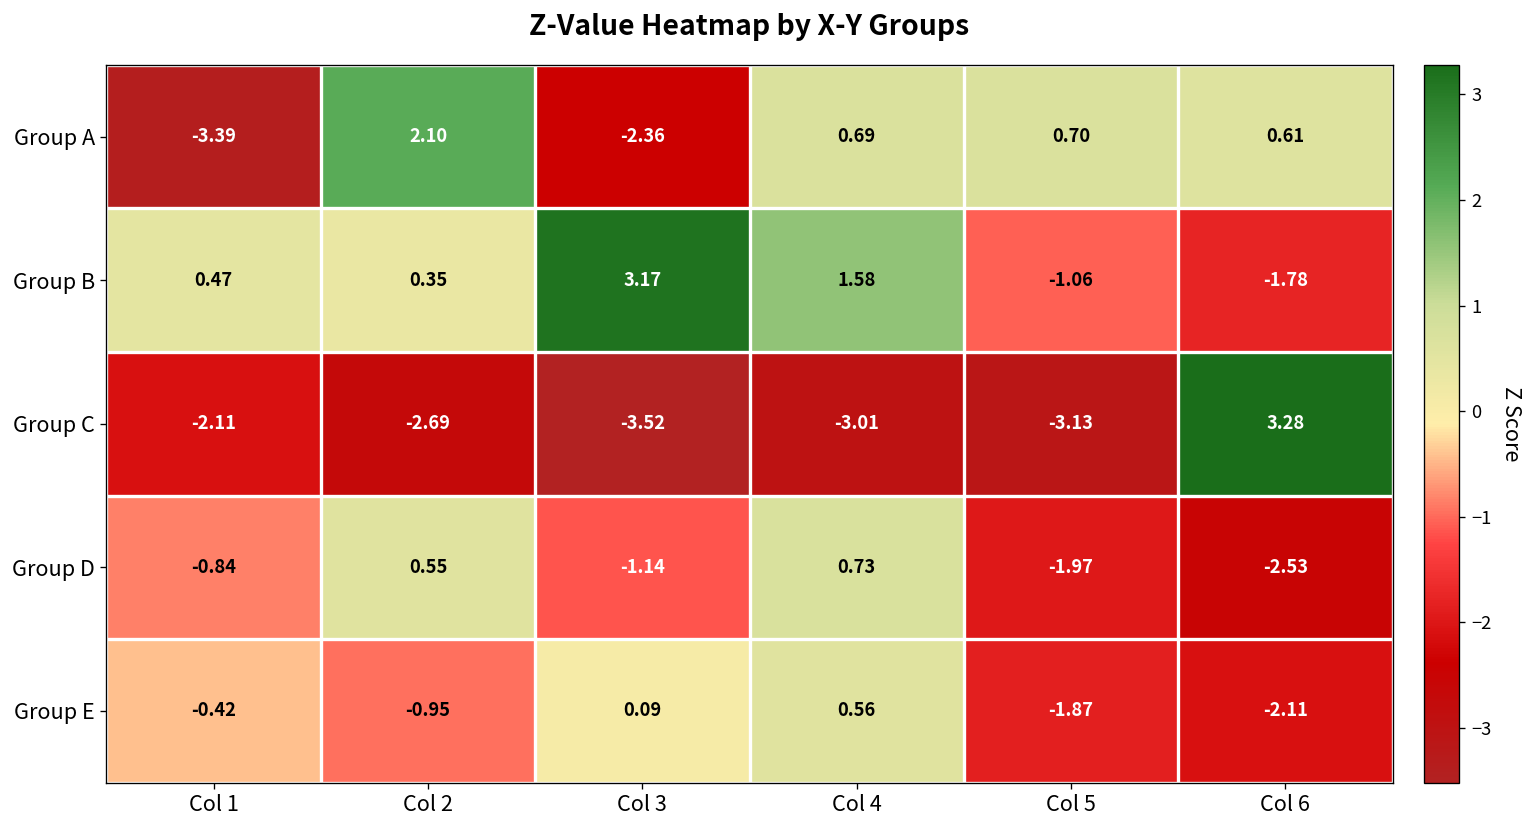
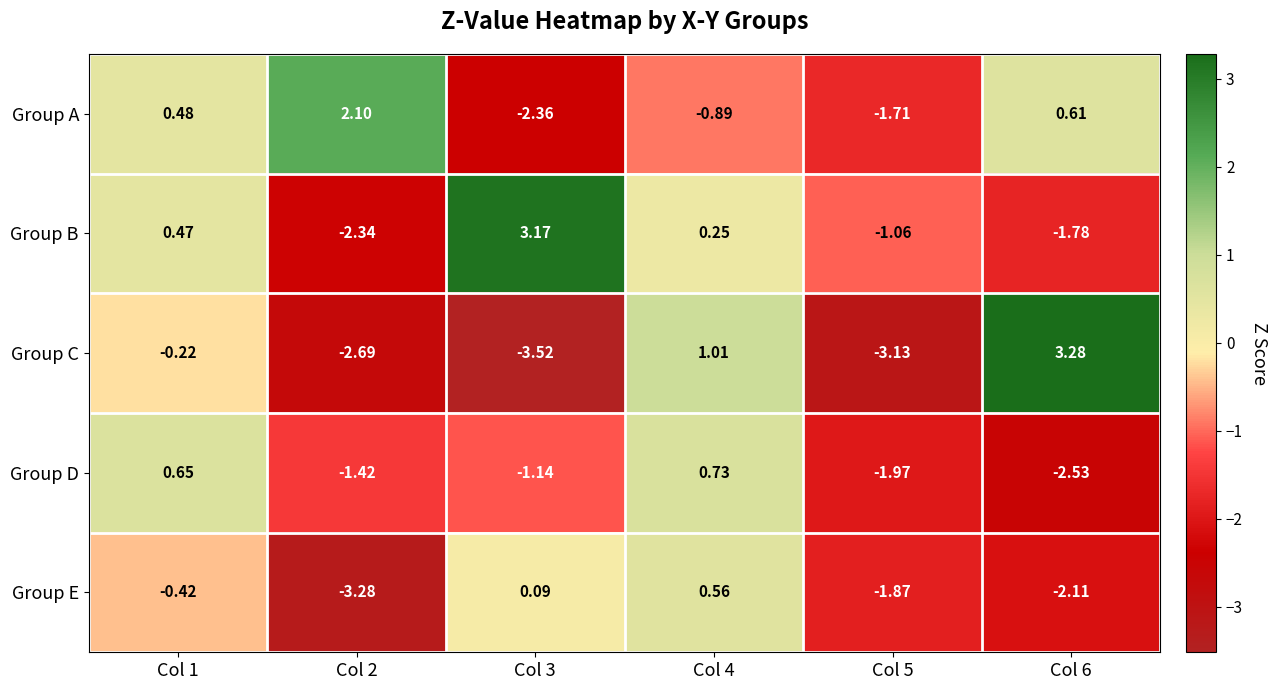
  {
    "Group A": {
-     "Col 1": -3.39,
+     "Col 1": 0.48,
      "Col 2": 2.10,
      "Col 3": -2.36,
-     "Col 4": 0.69,
-     "Col 5": 0.70,
+     "Col 4": -0.89,
+     "Col 5": -1.71,
      "Col 6": 0.61
    },
    "Group B": {
      "Col 1": 0.47,
-     "Col 2": 0.35,
+     "Col 2": -2.34,
      "Col 3": 3.17,
-     "Col 4": 1.58,
+     "Col 4": 0.25,
      "Col 5": -1.06,
      "Col 6": -1.78
    },
    "Group C": {
-     "Col 1": -2.11,
+     "Col 1": -0.22,
      "Col 2": -2.69,
      "Col 3": -3.52,
-     "Col 4": -3.01,
+     "Col 4": 1.01,
      "Col 5": -3.13,
      "Col 6": 3.28
    },
    "Group D": {
-     "Col 1": -0.84,
-     "Col 2": 0.55,
+     "Col 1": 0.65,
+     "Col 2": -1.42,
      "Col 3": -1.14,
      "Col 4": 0.73,
      "Col 5": -1.97,
      "Col 6": -2.53
    },
    "Group E": {
      "Col 1": -0.42,
-     "Col 2": -0.95,
+     "Col 2": -3.28,
      "Col 3": 0.09,
      "Col 4": 0.56,
      "Col 5": -1.87,
      "Col 6": -2.11
    }
  }
